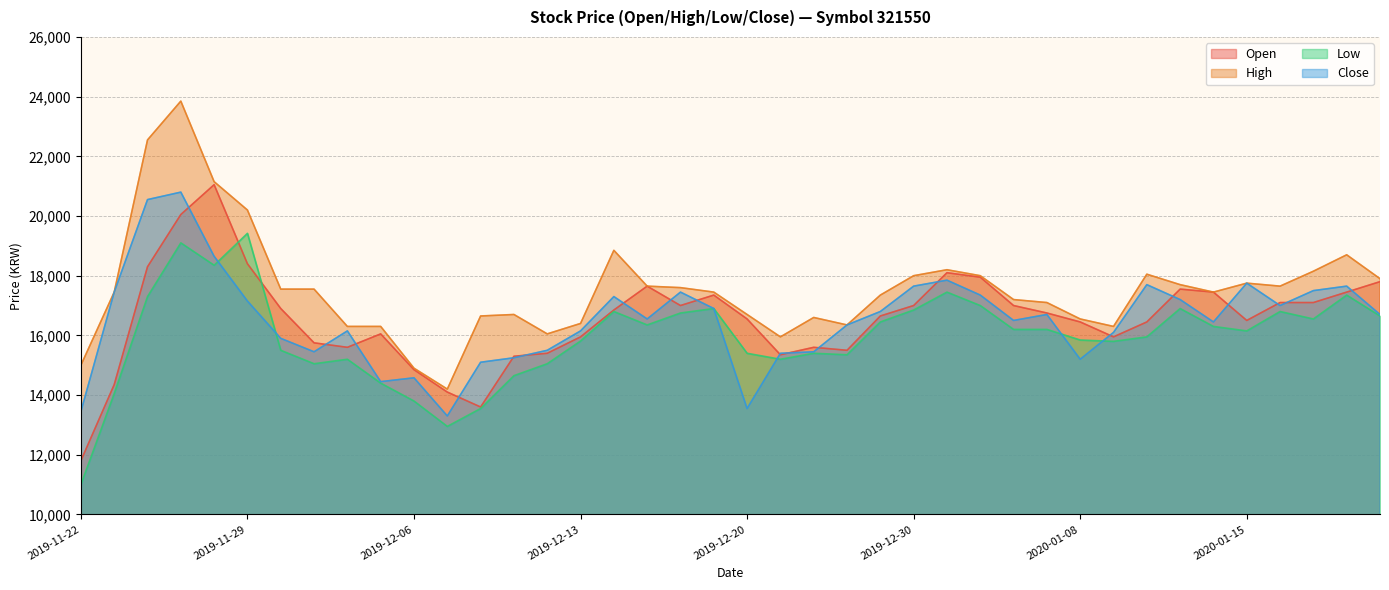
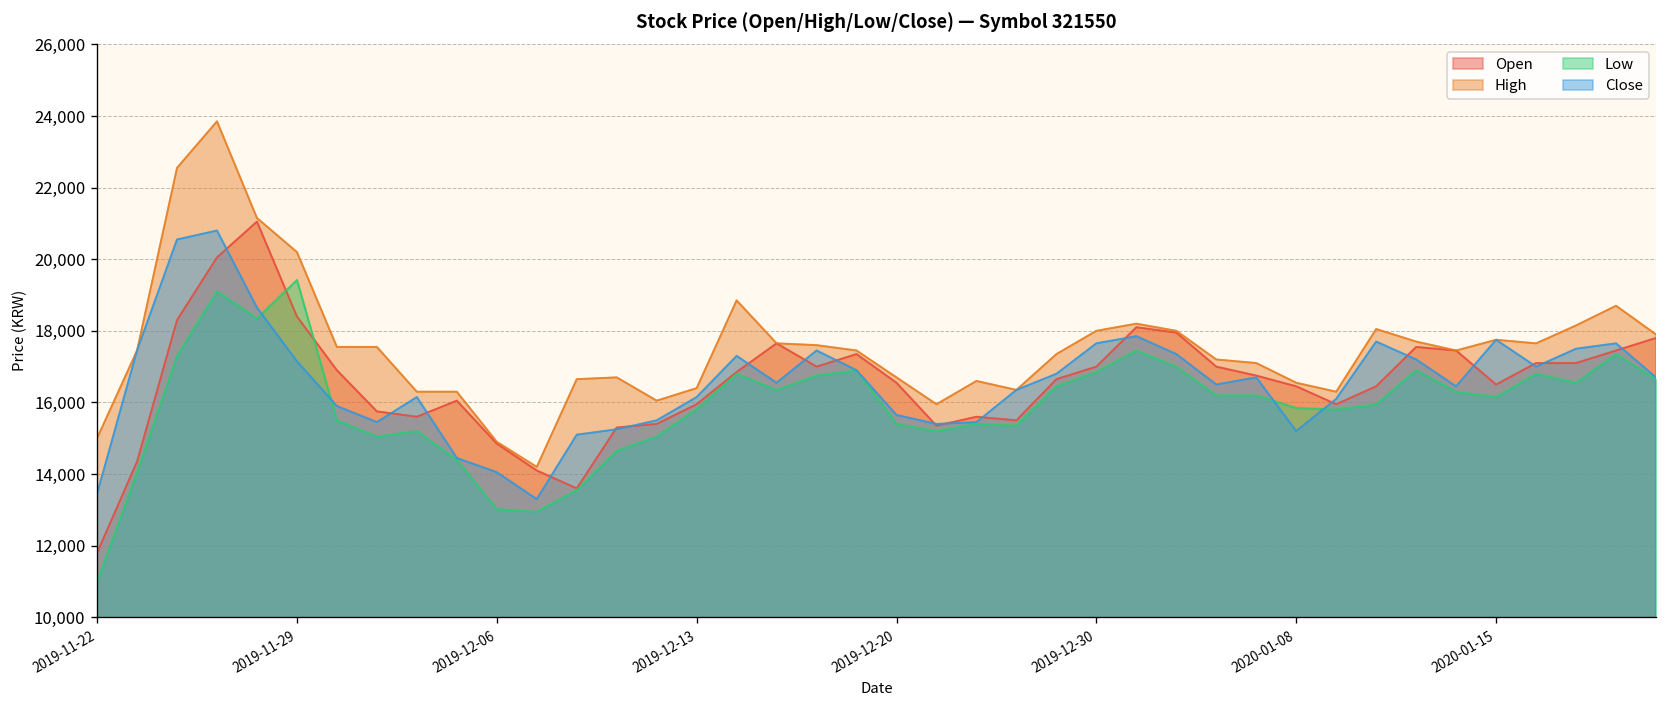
  {
    "Low": {
      "2019-11-22": "11,000",
      "2019-11-29": "19,400",
-     "2019-12-06": "13,800",
+     "2019-12-06": "13,000",
      "2019-12-13": "15,800",
      "2019-12-20": "15,400",
      "2019-12-30": "16,900",
      "2020-01-08": "15,800",
      "2020-01-15": "16,200"
    },
    "Close": {
      "2019-11-22": "13,500",
      "2019-11-29": "17,200",
-     "2019-12-06": "14,600",
+     "2019-12-06": "14,100",
      "2019-12-13": "16,200",
-     "2019-12-20": "13,500",
+     "2019-12-20": "15,700",
      "2019-12-30": "17,700",
      "2020-01-08": "15,200"
    }
  }
